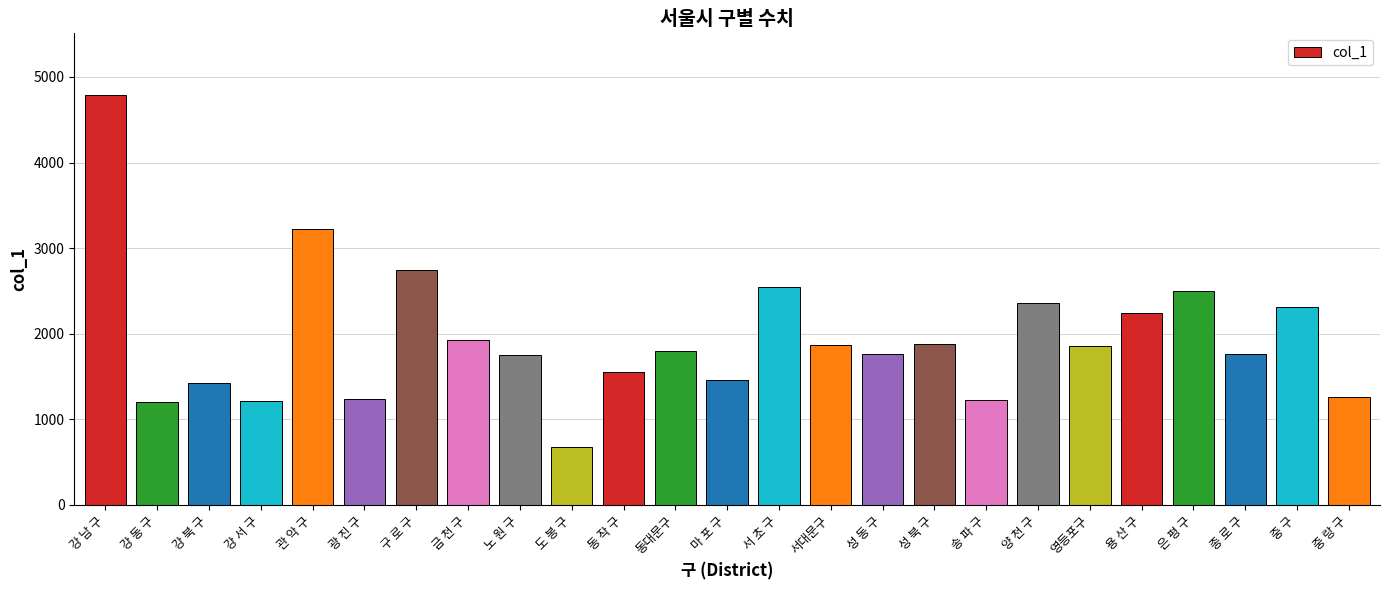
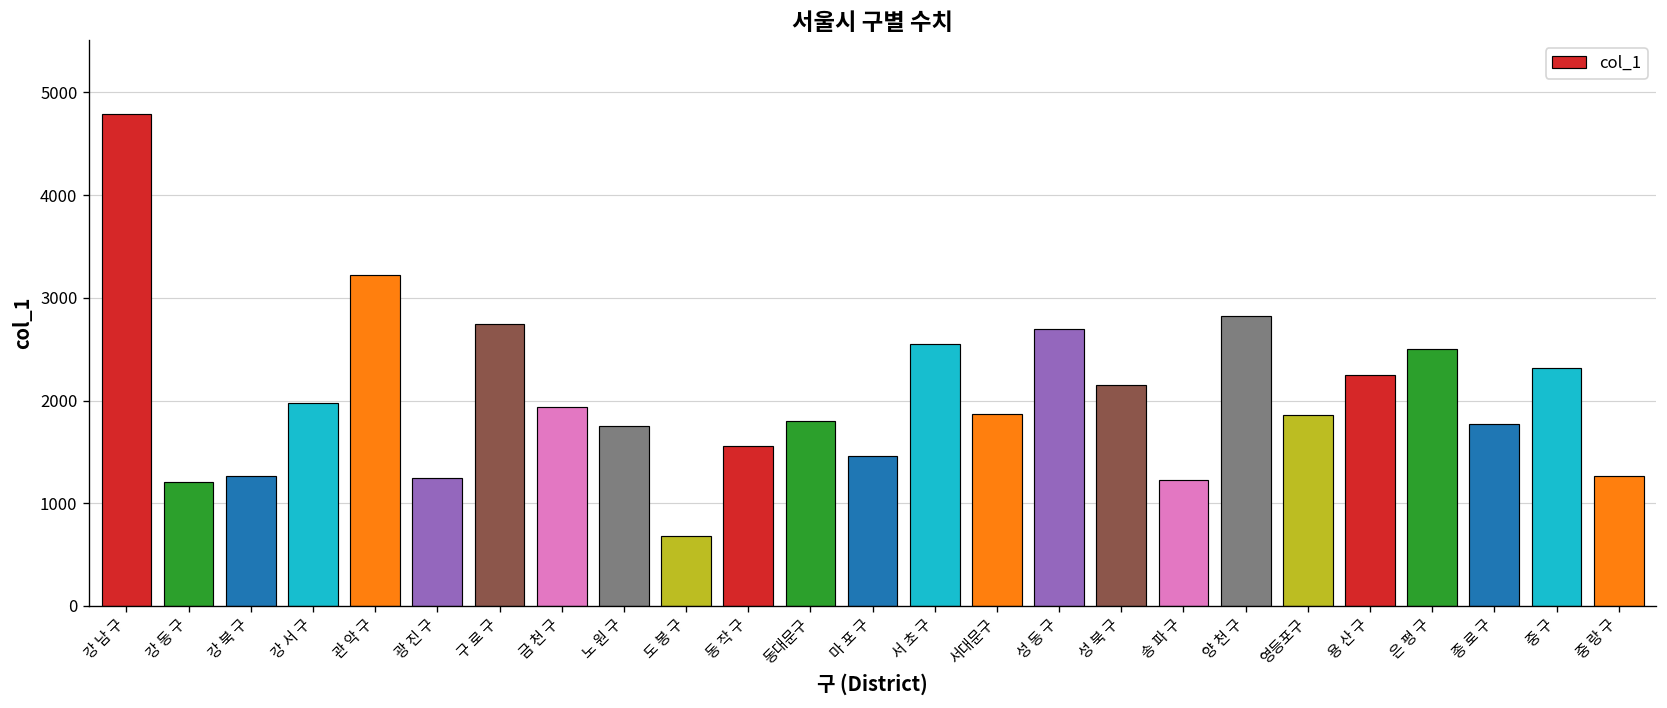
  {
    "강 남 구": 4800,
    "강 동 구": 1200,
-   "강 북 구": 1400,
-   "강 서 구": 1200,
+   "강 북 구": 1300,
+   "강 서 구": 2000,
    "관 악 구": 3200,
    "광 진 구": 1200,
    "구 로 구": 2700,
    "금 천 구": 1900,
    "노 원 구": 1800,
    "도 봉 구": 700,
    "동 작 구": 1600,
    "동대문구": 1800,
    "마 포 구": 1500,
    "서 초 구": 2500,
    "서대문구": 1900,
-   "성 동 구": 1800,
-   "성 북 구": 1900,
+   "성 동 구": 2700,
+   "성 북 구": 2200,
    "송 파 구": 1200,
-   "양 천 구": 2400,
+   "양 천 구": 2800,
    "영등포구": 1900,
    "용 산 구": 2200,
    "은 평 구": 2500,
    "종 로 구": 1800,
    "중 구": 2300,
    "중 랑 구": 1300
  }
